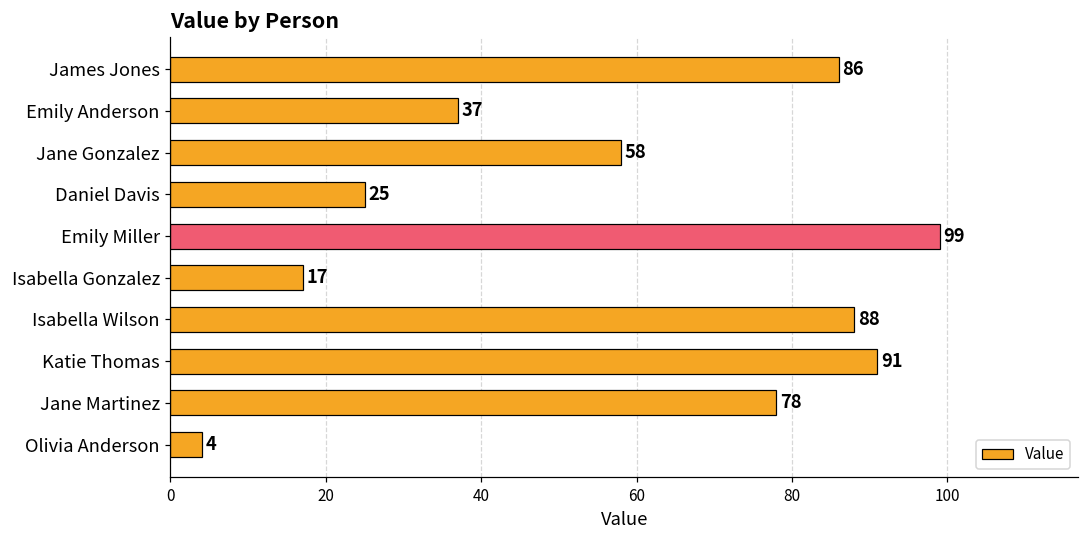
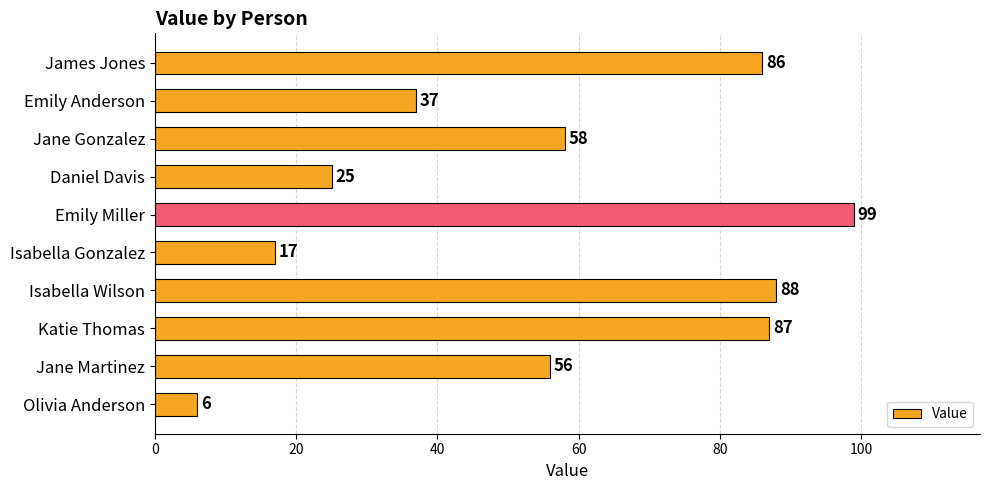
  {
    "James Jones": 86,
    "Emily Anderson": 37,
    "Jane Gonzalez": 58,
    "Daniel Davis": 25,
    "Emily Miller": 99,
    "Isabella Gonzalez": 17,
    "Isabella Wilson": 88,
-   "Katie Thomas": 91,
-   "Jane Martinez": 78,
-   "Olivia Anderson": 4
+   "Katie Thomas": 87,
+   "Jane Martinez": 56,
+   "Olivia Anderson": 6
  }
